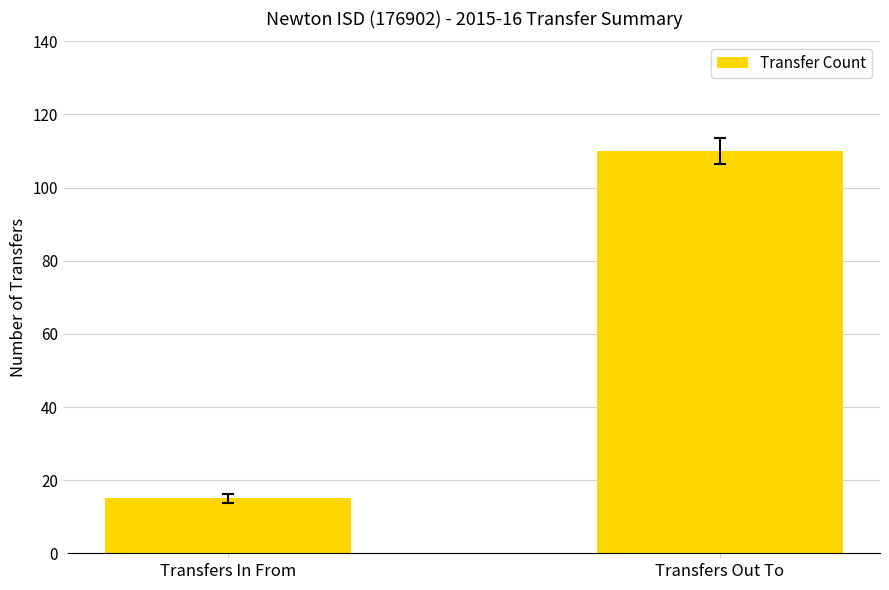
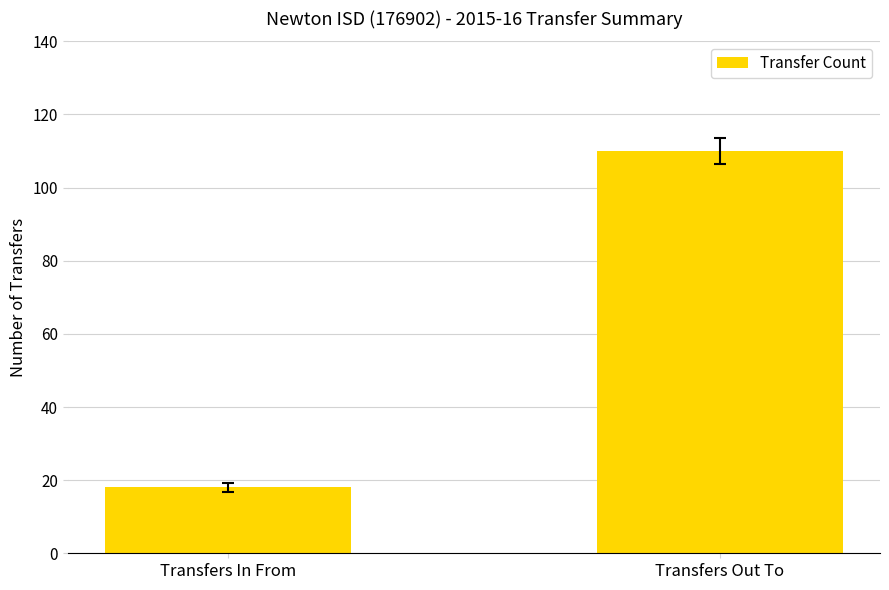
  {
    "Transfer Count": {
-     "Transfers In From": 15,
+     "Transfers In From": 18,
      "Transfers Out To": 110
    }
  }
